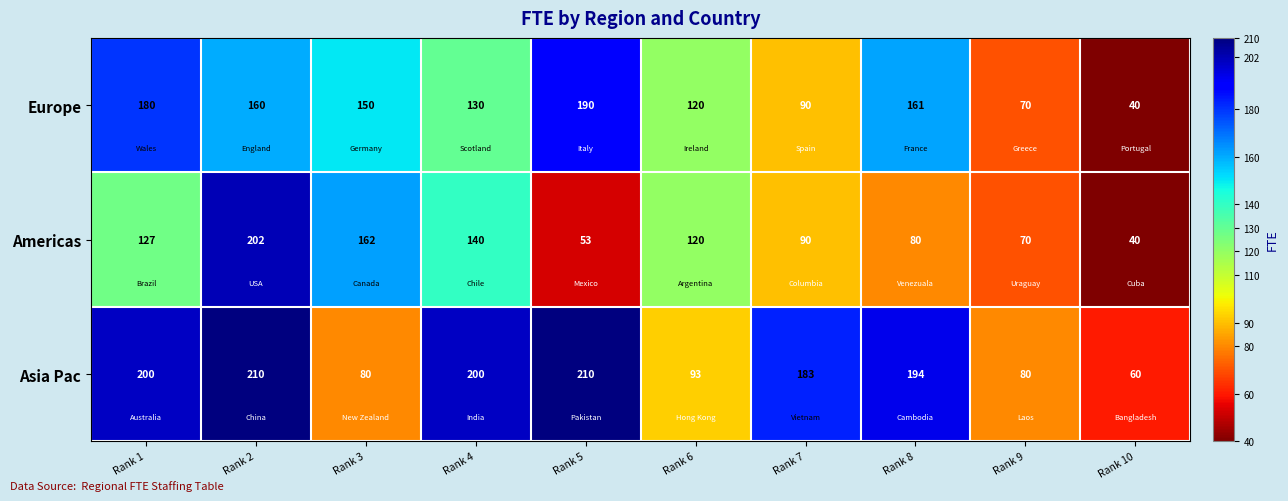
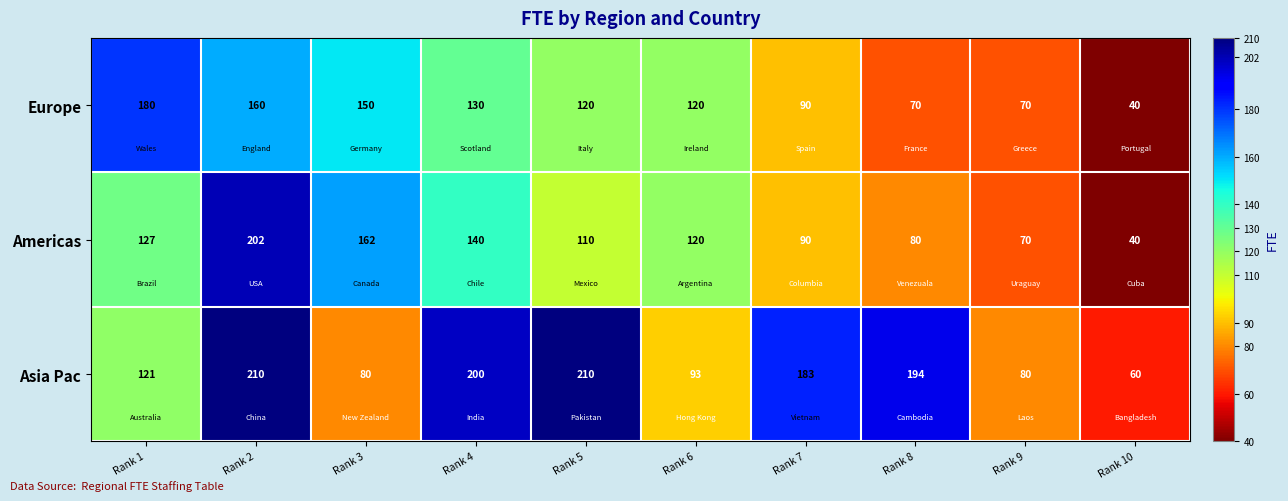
  {
    "Europe": {
-     "Rank 5": 190,
-     "Rank 8": 161
+     "Rank 5": 120,
+     "Rank 8": 70
    },
    "Americas": {
-     "Rank 5": 53
+     "Rank 5": 110
    },
    "Asia Pac": {
-     "Rank 1": 200
+     "Rank 1": 121
    }
  }
